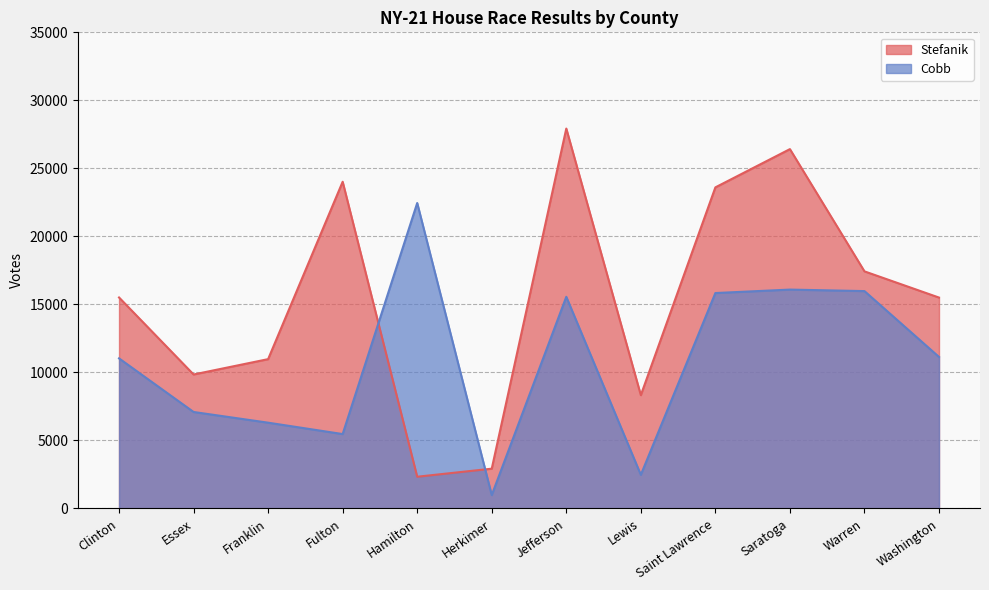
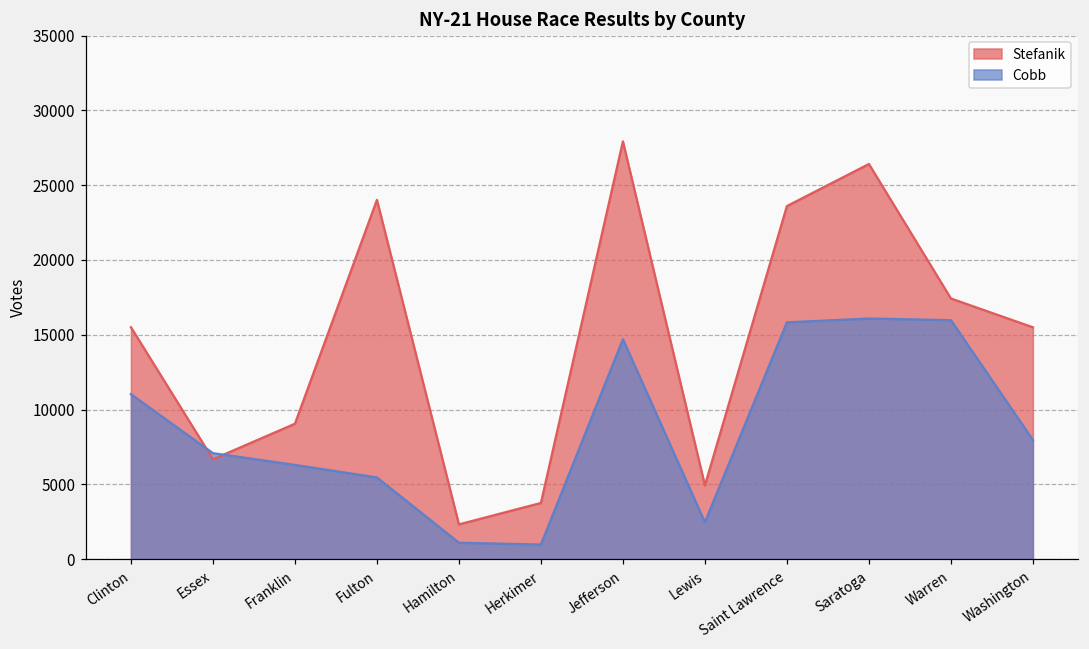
  {
    "Stefanik": {
      "Clinton": 15500,
-     "Essex": 9800,
-     "Franklin": 11000,
+     "Essex": 6700,
+     "Franklin": 9100,
      "Fulton": 24000,
      "Hamilton": 2300,
-     "Herkimer": 2900,
+     "Herkimer": 3800,
      "Jefferson": 27900,
-     "Lewis": 8300,
+     "Lewis": 4900,
      "Saint Lawrence": 23600,
      "Saratoga": 26400,
      "Warren": 17400,
      "Washington": 15500
    },
    "Cobb": {
      "Clinton": 11000,
      "Essex": 7100,
      "Franklin": 6300,
      "Fulton": 5500,
-     "Hamilton": 22500,
+     "Hamilton": 1100,
      "Herkimer": 1000,
-     "Jefferson": 15600,
+     "Jefferson": 14700,
      "Lewis": 2500,
      "Saint Lawrence": 15800,
      "Saratoga": 16100,
      "Warren": 16000,
-     "Washington": 11100
+     "Washington": 8000
    }
  }
